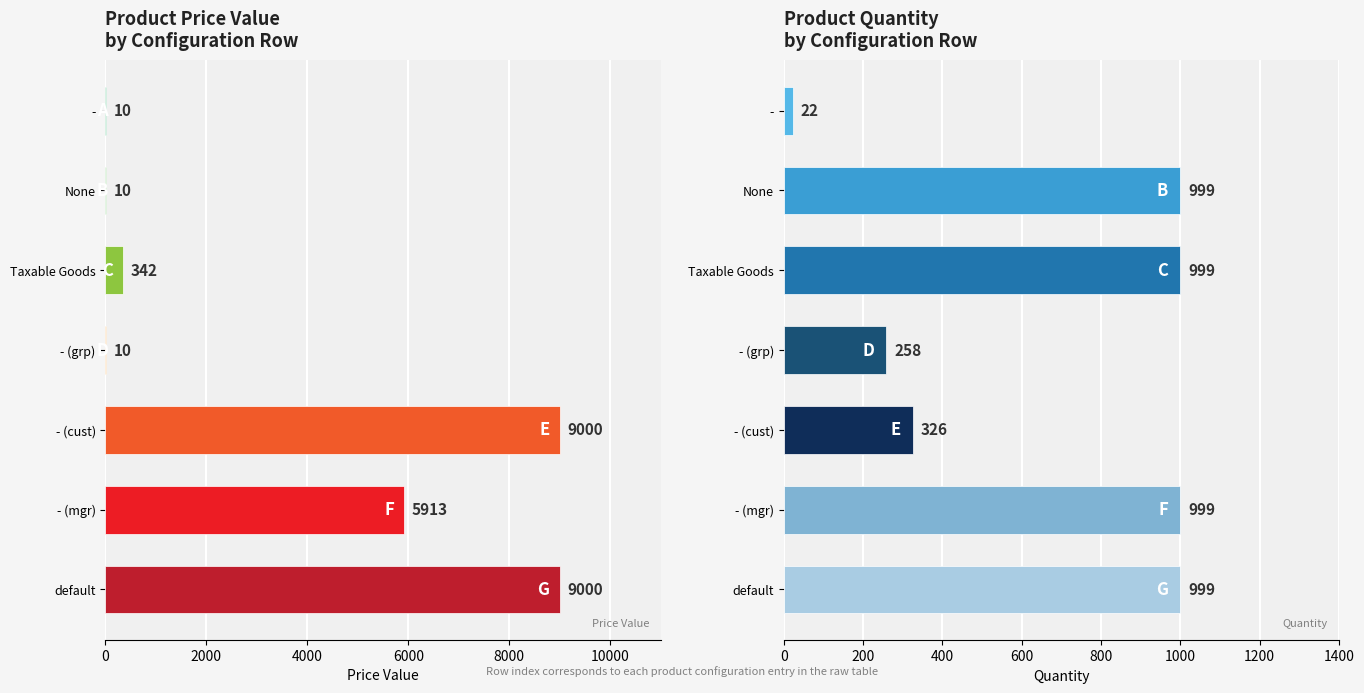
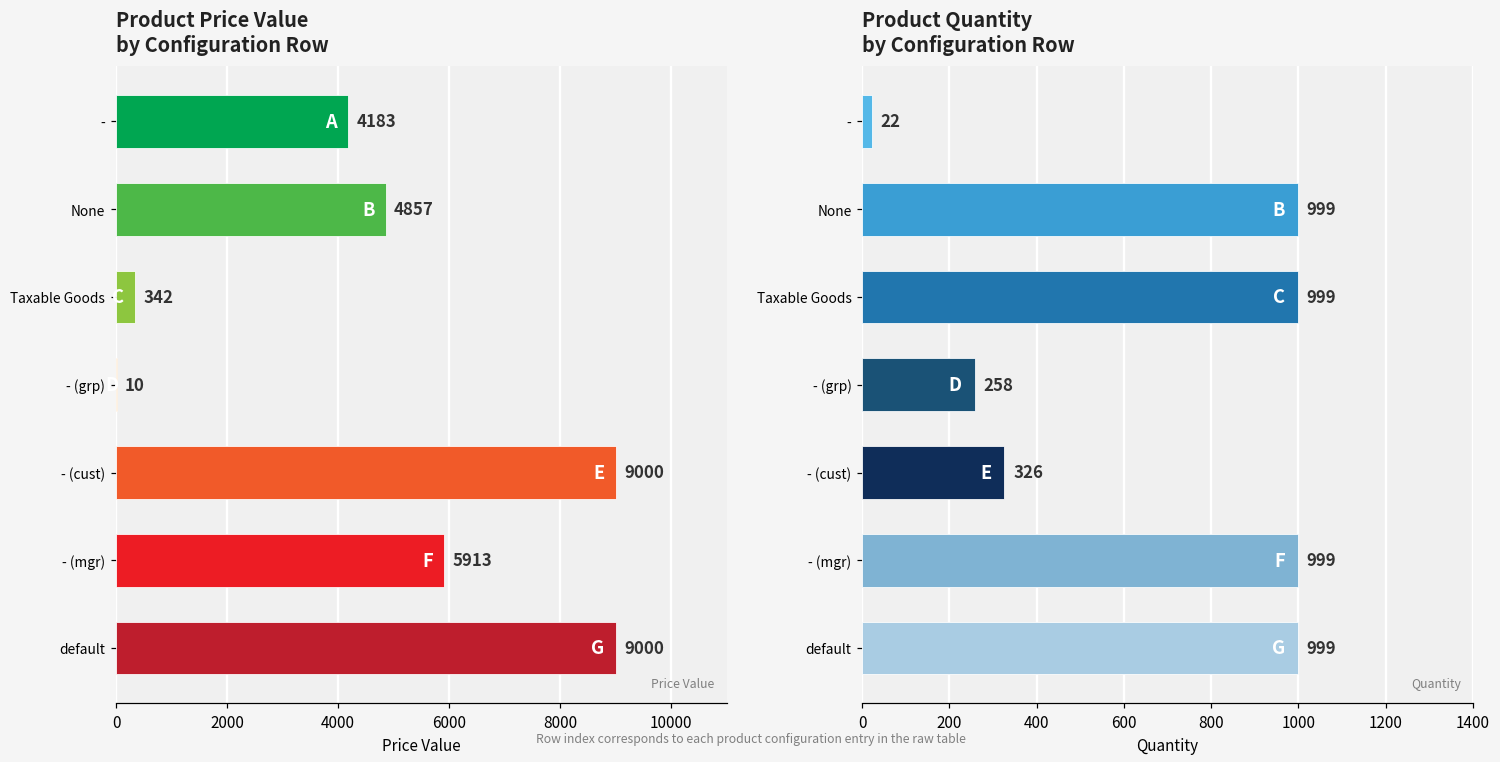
  {
    "Product Price Value by Configuration Row": {
-     "-": 10,
-     "None": 10,
+     "-": 4183,
+     "None": 4857,
      "Taxable Goods": 342,
      "- (grp)": 10,
      "- (cust)": 9000,
      "- (mgr)": 5913,
      "default": 9000
    },
    "Product Quantity by Configuration Row": {
      "-": 22,
      "None": 999,
      "Taxable Goods": 999,
      "- (grp)": 258,
      "- (cust)": 326,
      "- (mgr)": 999,
      "default": 999
    }
  }
